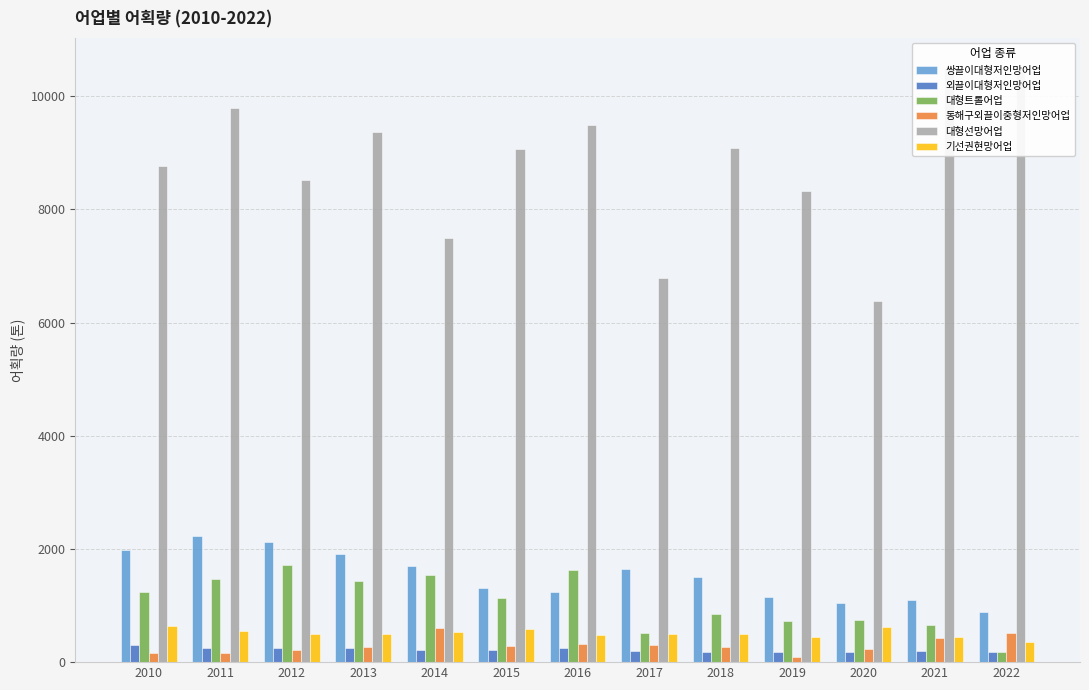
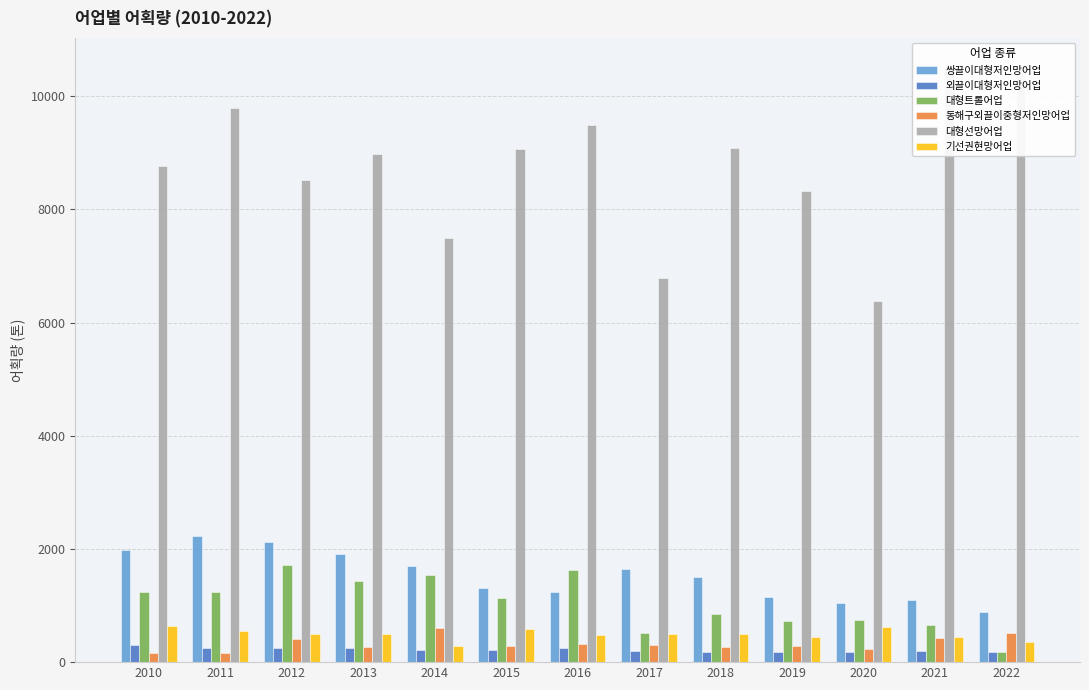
  {
    "대형트롤어업": {
      "2010": 1200,
-     "2011": 1500,
+     "2011": 1200,
      "2012": 1700,
      "2013": 1400,
      "2014": 1500,
      "2015": 1100,
      "2016": 1600,
      "2017": 500,
      "2018": 900,
      "2019": 700,
      "2020": 700,
      "2021": 700,
      "2022": 200
    },
    "동해구외끌이중형저인망어업": {
      "2010": 200,
      "2011": 200,
-     "2012": 200,
+     "2012": 400,
      "2013": 300,
      "2014": 600,
      "2015": 300,
      "2016": 300,
      "2017": 300,
      "2018": 300,
-     "2019": 100,
+     "2019": 300,
      "2020": 200,
      "2021": 400,
      "2022": 500
    },
    "대형선망어업": {
      "2010": 8800,
      "2011": 9800,
      "2012": 8500,
-     "2013": 9400,
+     "2013": 9000,
      "2014": 7500,
      "2015": 9100,
      "2016": 9500,
      "2017": 6800,
      "2018": 9100,
      "2019": 8300,
      "2020": 6400
    },
    "기선권현망어업": {
      "2010": 600,
      "2011": 600,
      "2012": 500,
      "2013": 500,
-     "2014": 500,
+     "2014": 300,
      "2015": 600,
      "2016": 500,
      "2017": 500,
      "2018": 500,
      "2019": 400,
      "2020": 600,
      "2021": 400,
      "2022": 400
    }
  }
